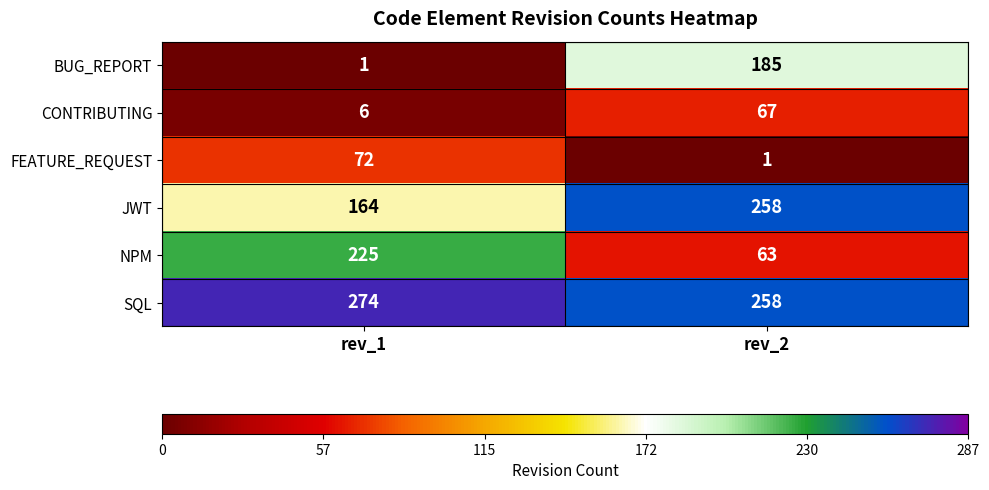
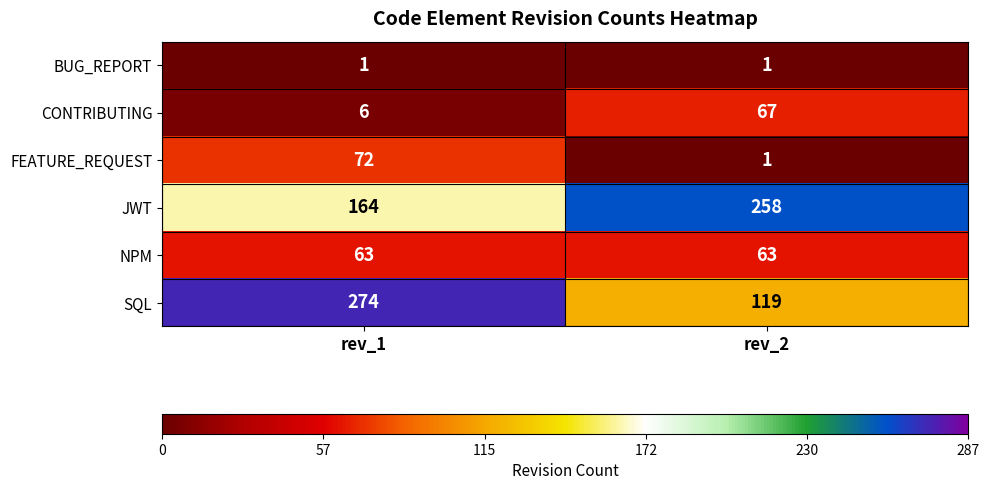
  {
    "BUG_REPORT": {
      "rev_1": 1,
-     "rev_2": 185
+     "rev_2": 1
    },
    "CONTRIBUTING": {
      "rev_1": 6,
      "rev_2": 67
    },
    "FEATURE_REQUEST": {
      "rev_1": 72,
      "rev_2": 1
    },
    "JWT": {
      "rev_1": 164,
      "rev_2": 258
    },
    "NPM": {
-     "rev_1": 225,
+     "rev_1": 63,
      "rev_2": 63
    },
    "SQL": {
      "rev_1": 274,
-     "rev_2": 258
+     "rev_2": 119
    }
  }
